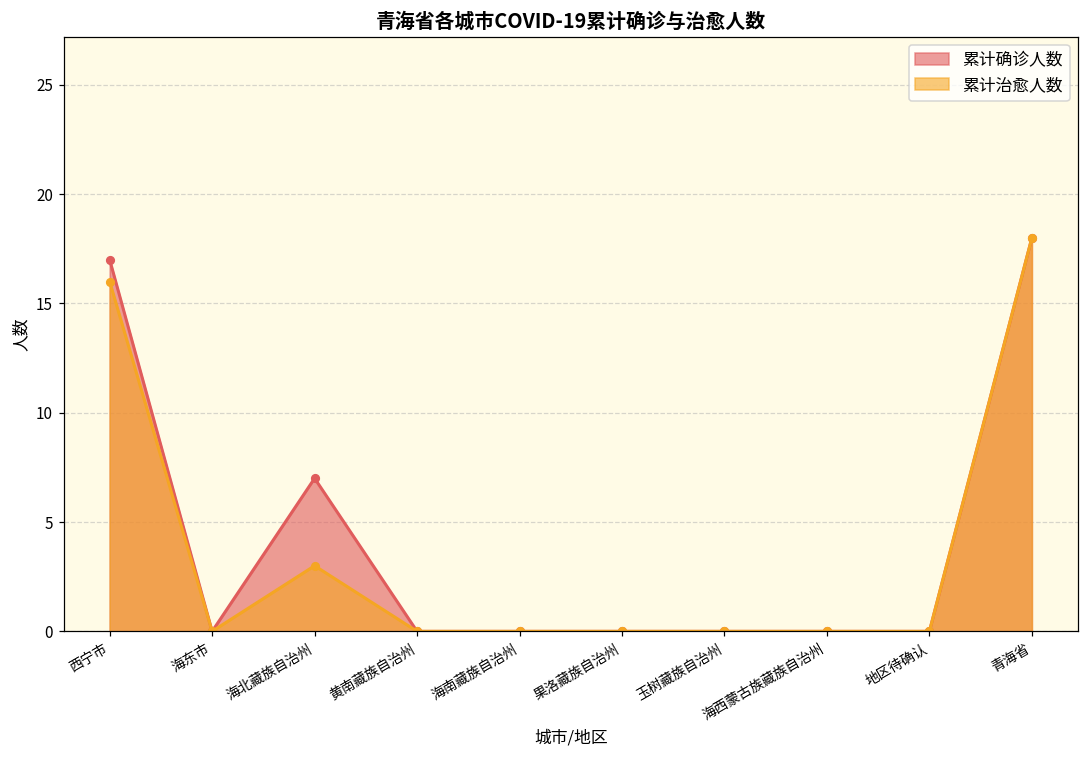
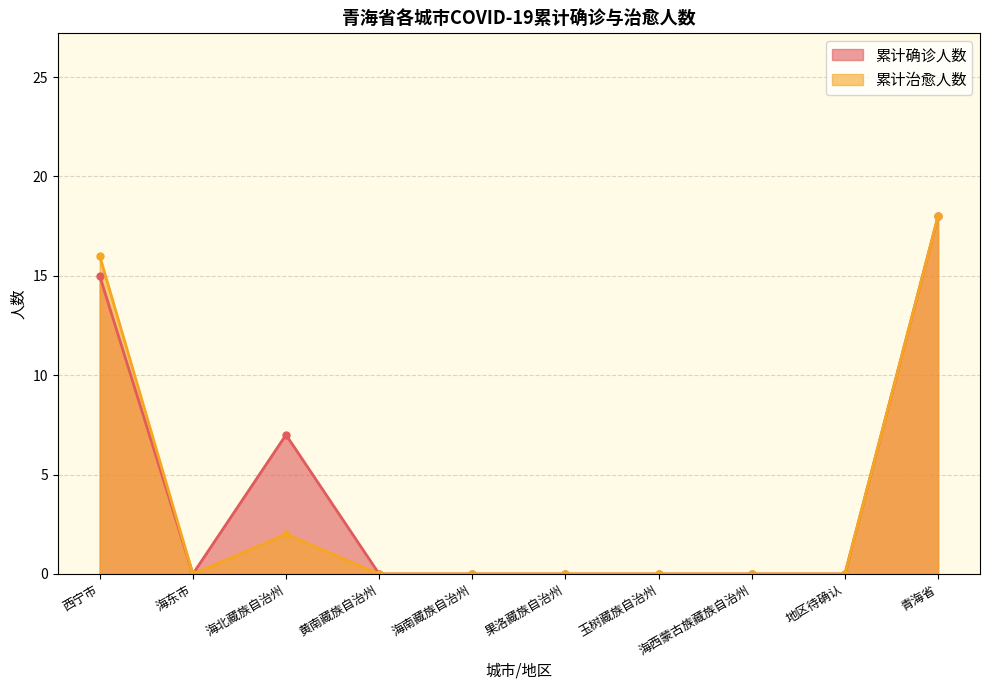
  {
    "累计确诊人数": {
-     "西宁市": 17,
+     "西宁市": 15,
      "海北藏族自治州": 7
    },
    "累计治愈人数": {
      "西宁市": 16,
-     "海北藏族自治州": 3
+     "海北藏族自治州": 2
    }
  }
